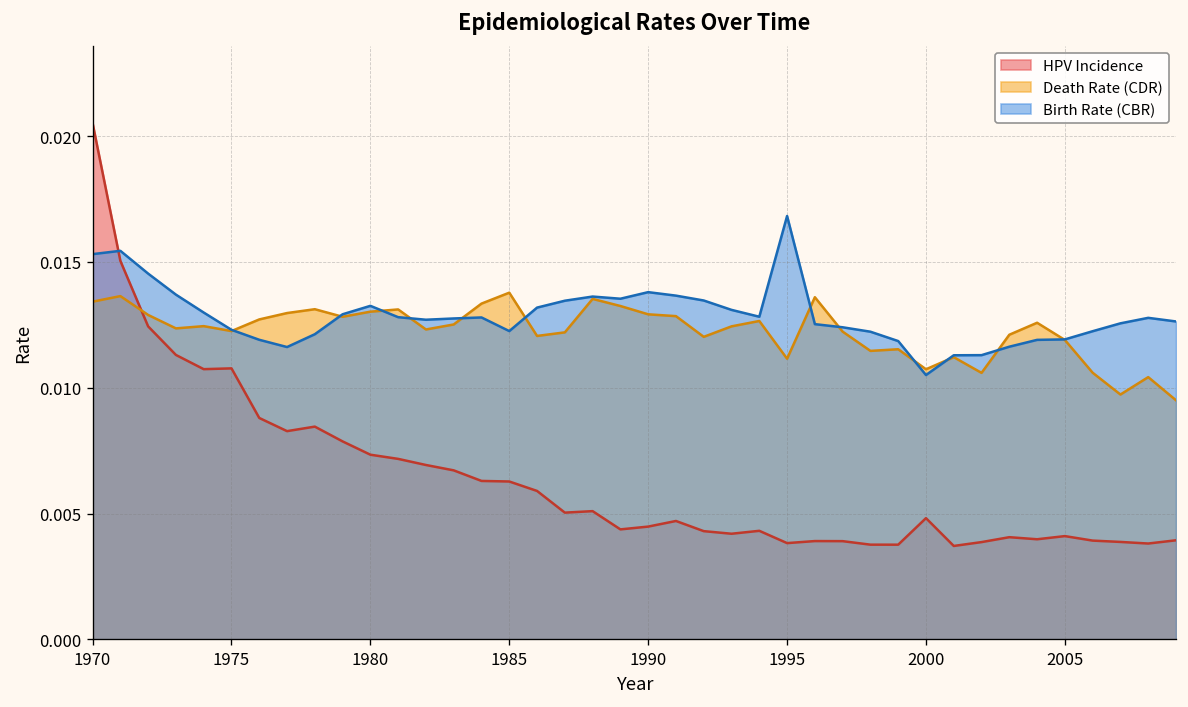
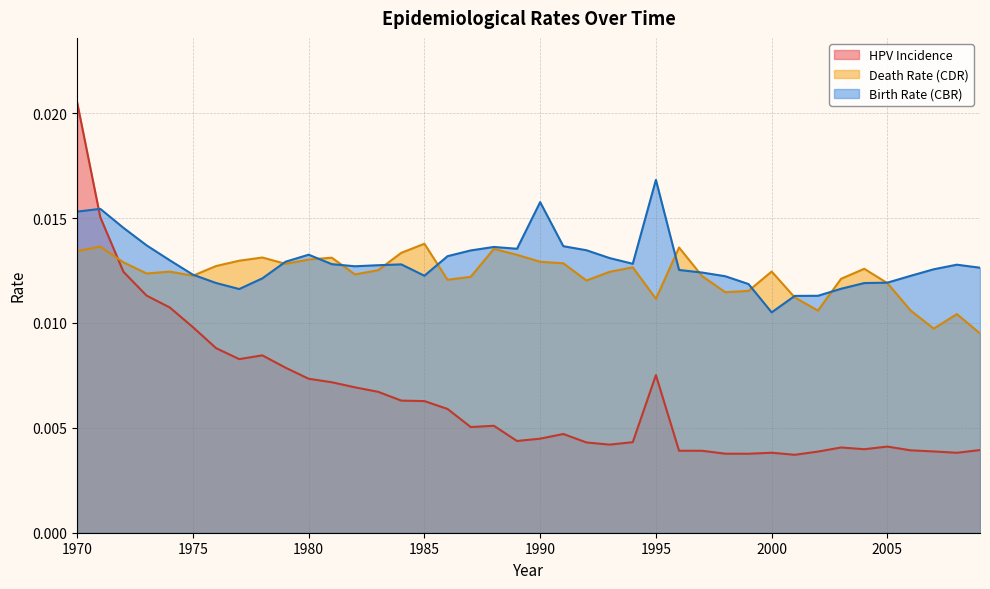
  {
    "HPV Incidence": {
      "1970": 0.0205,
-     "1975": 0.0108,
+     "1975": 0.0098,
      "1980": 0.0073,
      "1985": 0.0063,
      "1990": 0.0045,
-     "1995": 0.0038,
-     "2000": 0.0048,
+     "1995": 0.0075,
+     "2000": 0.0038,
      "2005": 0.0041
    },
    "Death Rate (CDR)": {
      "1970": 0.0134,
      "1980": 0.0130,
      "1985": 0.0138,
      "1990": 0.0129,
      "1995": 0.0112,
-     "2000": 0.0107
+     "2000": 0.0125
    },
    "Birth Rate (CBR)": {
      "1970": 0.0153,
      "1980": 0.0133,
      "1985": 0.0123,
-     "1990": 0.0138,
+     "1990": 0.0158,
      "1995": 0.0168,
      "2000": 0.0105
    }
  }
